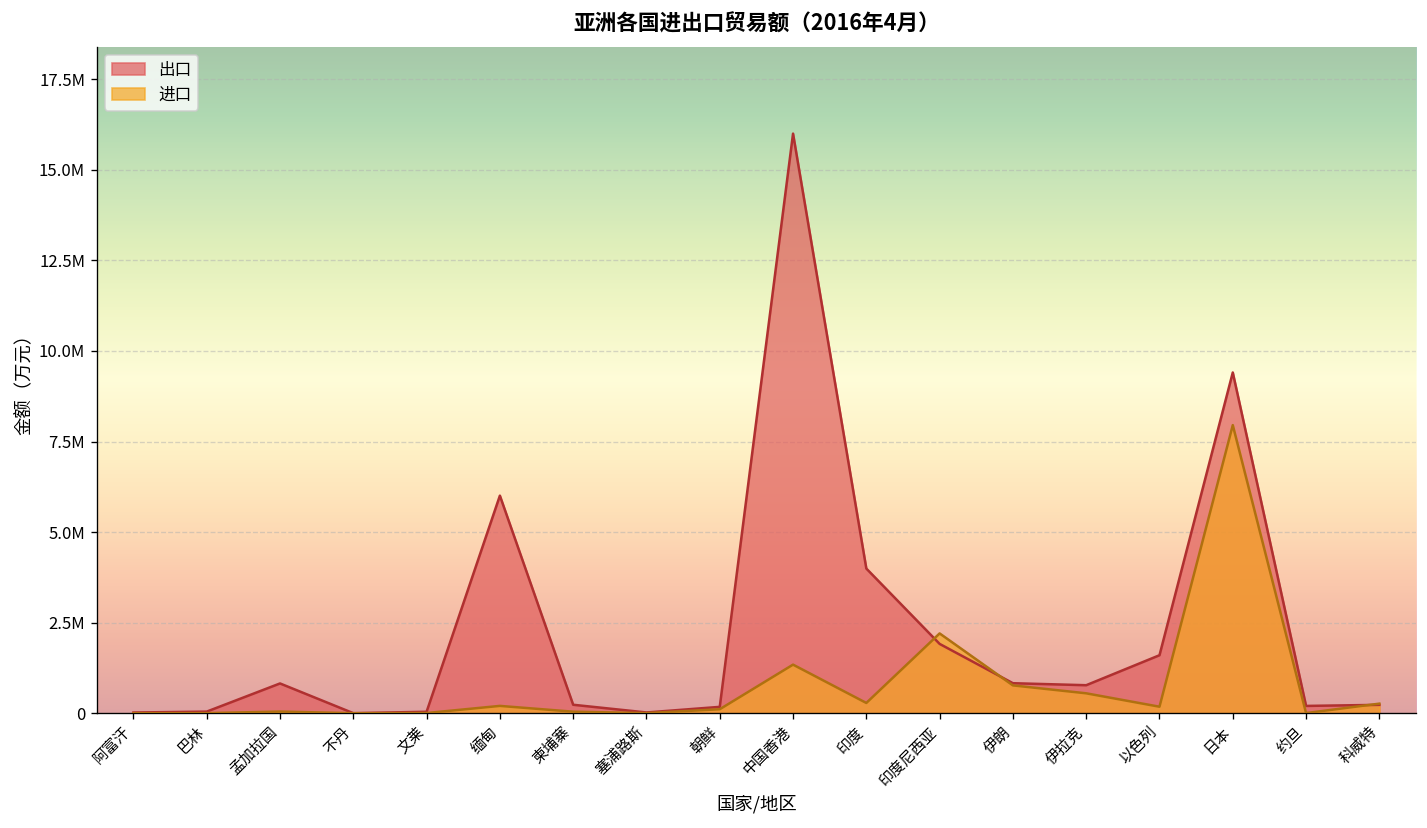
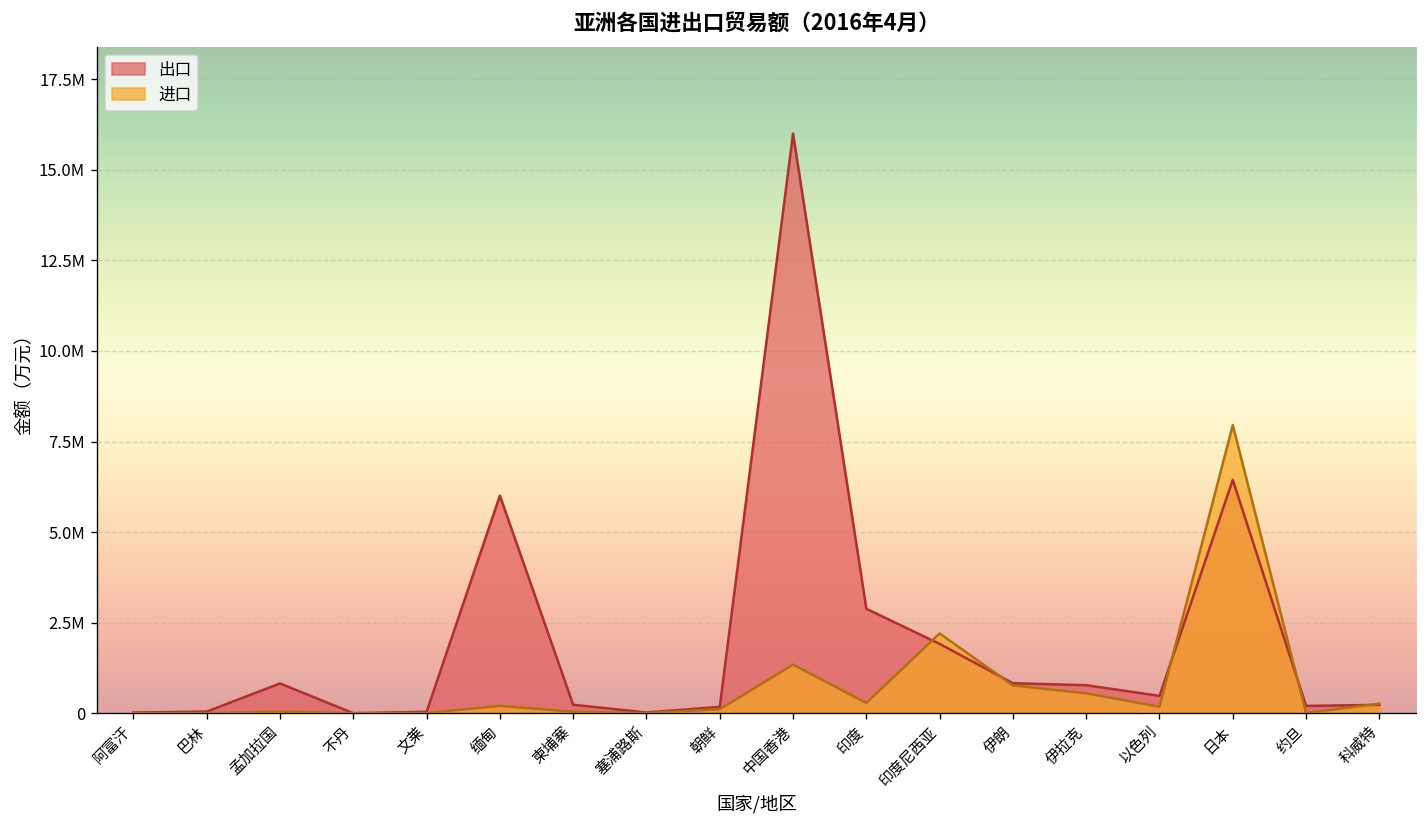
  {
    "出口": {
      "孟加拉国": 800000,
      "缅甸": 6000000,
      "柬埔寨": 200000,
      "中国香港": 16000000,
-     "印度": 4000000,
+     "印度": 2900000,
      "印度尼西亚": 1900000,
      "伊拉克": 800000,
-     "以色列": 1600000,
-     "日本": 9400000,
+     "以色列": 500000,
+     "日本": 6400000,
      "约旦": 200000
    },
    "进口": {
      "孟加拉国": 0,
      "缅甸": 200000,
      "柬埔寨": 0,
      "中国香港": 1300000,
      "印度": 300000,
      "印度尼西亚": 2200000,
      "伊拉克": 500000,
      "以色列": 200000,
      "日本": 8000000,
      "约旦": 0
    }
  }
